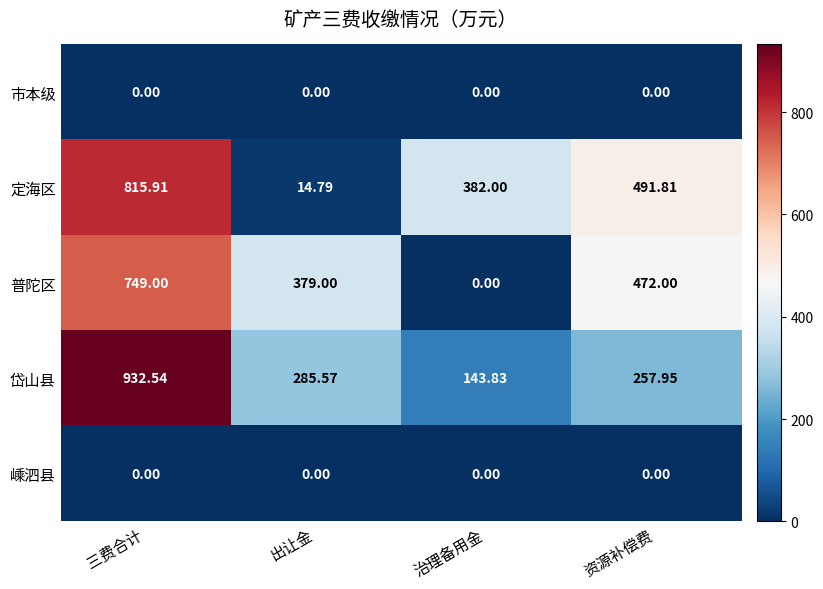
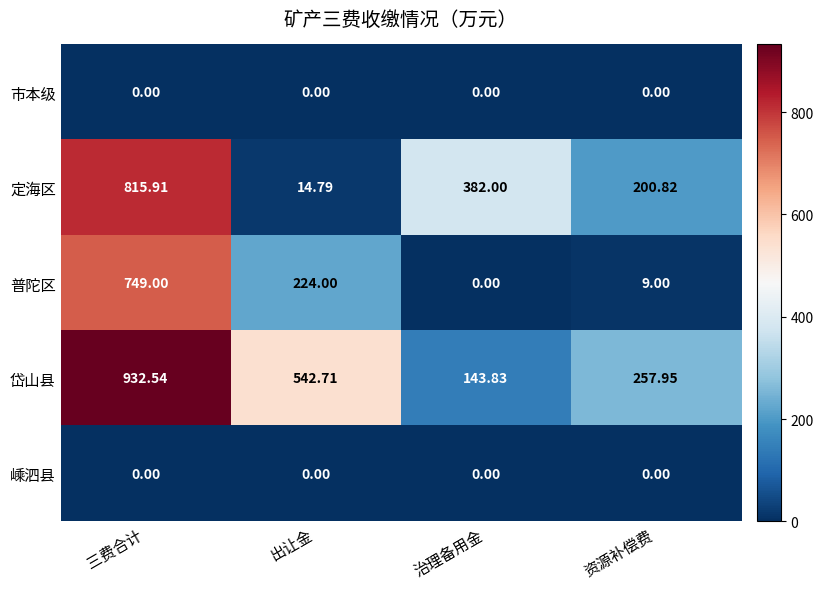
  {
    "市本级": {
      "三费合计": 0.00,
      "出让金": 0.00,
      "治理备用金": 0.00,
      "资源补偿费": 0.00
    },
    "定海区": {
      "三费合计": 815.91,
      "出让金": 14.79,
      "治理备用金": 382.00,
-     "资源补偿费": 491.81
+     "资源补偿费": 200.82
    },
    "普陀区": {
      "三费合计": 749.00,
-     "出让金": 379.00,
+     "出让金": 224.00,
      "治理备用金": 0.00,
-     "资源补偿费": 472.00
+     "资源补偿费": 9.00
    },
    "岱山县": {
      "三费合计": 932.54,
-     "出让金": 285.57,
+     "出让金": 542.71,
      "治理备用金": 143.83,
      "资源补偿费": 257.95
    },
    "嵊泗县": {
      "三费合计": 0.00,
      "出让金": 0.00,
      "治理备用金": 0.00,
      "资源补偿费": 0.00
    }
  }
